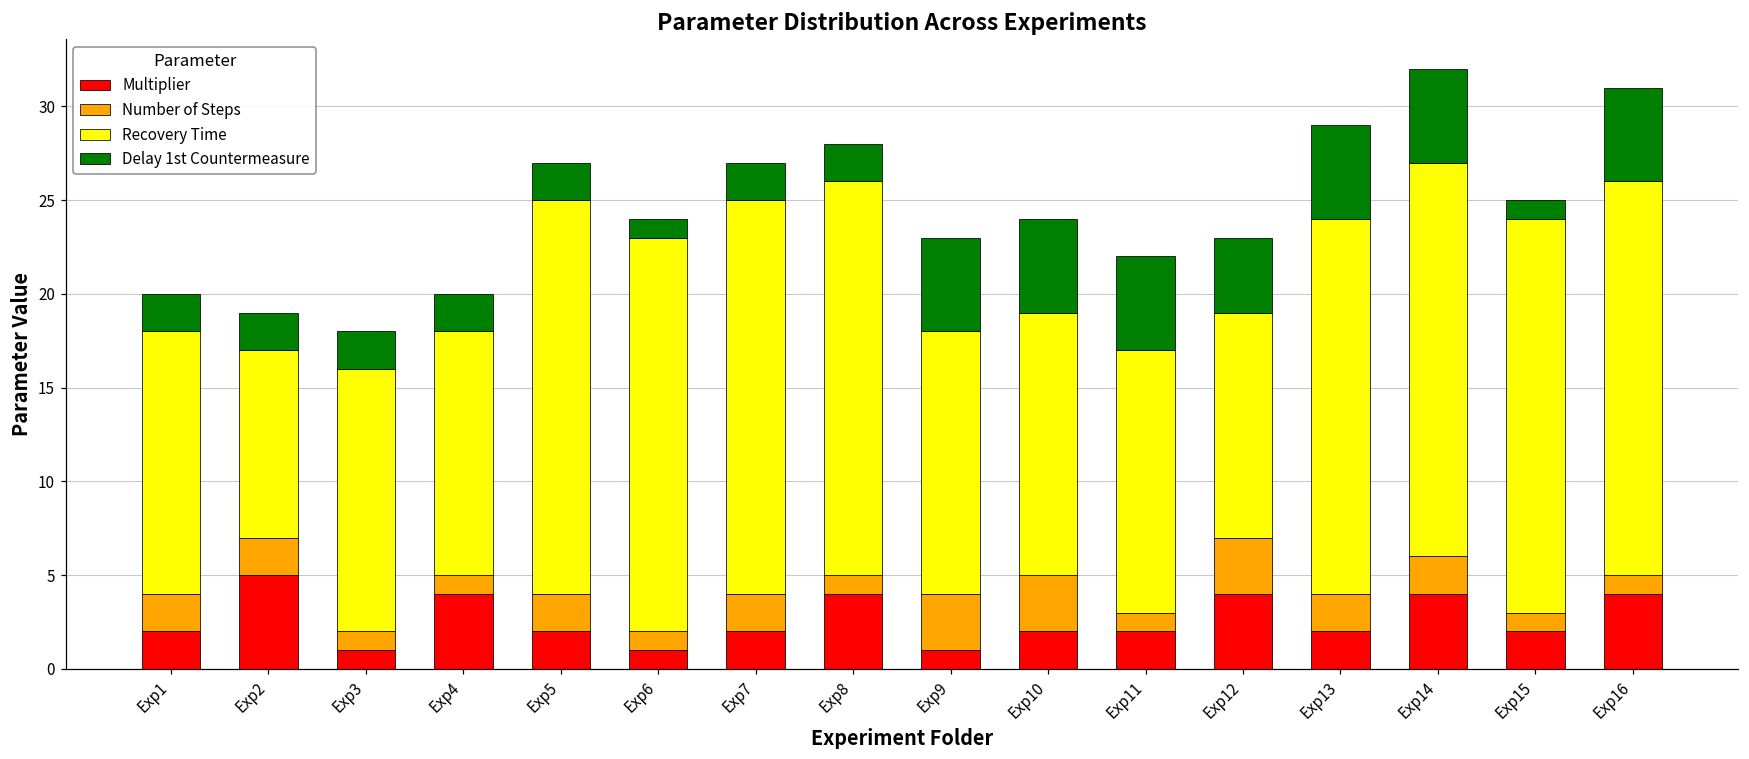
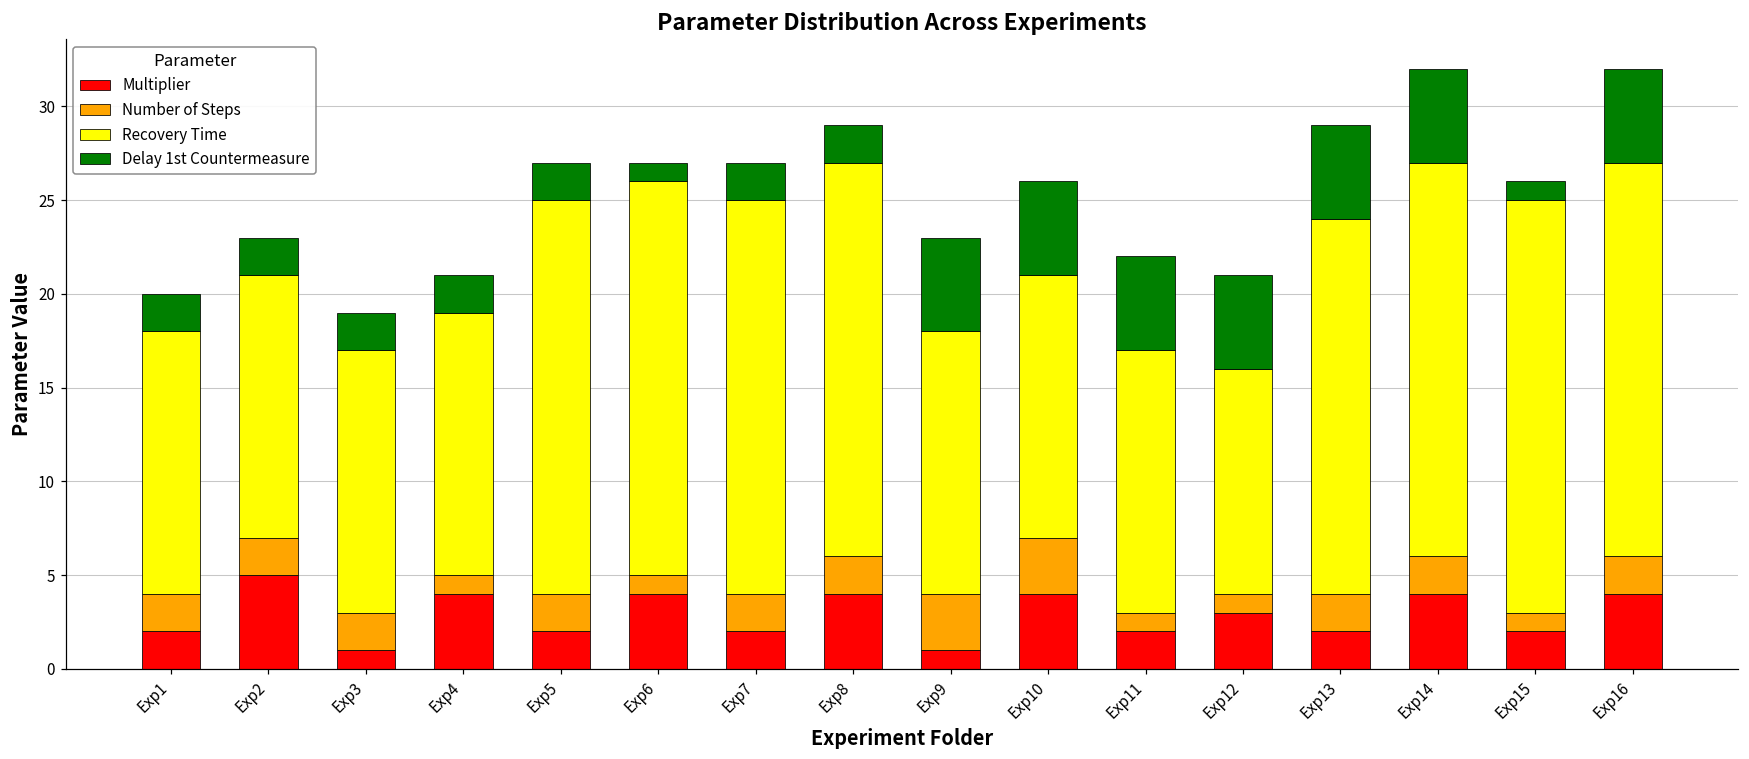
  {
    "Multiplier": {
      "Exp1": 2,
      "Exp2": 5,
      "Exp3": 1,
      "Exp4": 4,
      "Exp5": 2,
-     "Exp6": 1,
+     "Exp6": 4,
      "Exp7": 2,
      "Exp8": 4,
      "Exp9": 1,
-     "Exp10": 2,
+     "Exp10": 4,
      "Exp11": 2,
-     "Exp12": 4,
+     "Exp12": 3,
      "Exp13": 2,
      "Exp14": 4,
      "Exp15": 2,
      "Exp16": 4
    },
    "Number of Steps": {
      "Exp1": 2,
      "Exp2": 2,
-     "Exp3": 1,
+     "Exp3": 2,
      "Exp4": 1,
      "Exp5": 2,
      "Exp6": 1,
      "Exp7": 2,
-     "Exp8": 1,
+     "Exp8": 2,
      "Exp9": 3,
      "Exp10": 3,
      "Exp11": 1,
-     "Exp12": 3,
+     "Exp12": 1,
      "Exp13": 2,
      "Exp14": 2,
      "Exp15": 1,
-     "Exp16": 1
+     "Exp16": 2
    },
    "Recovery Time": {
      "Exp1": 14,
-     "Exp2": 10,
+     "Exp2": 14,
      "Exp3": 14,
-     "Exp4": 13,
+     "Exp4": 14,
      "Exp5": 21,
      "Exp6": 21,
      "Exp7": 21,
      "Exp8": 21,
      "Exp9": 14,
      "Exp10": 14,
      "Exp11": 14,
      "Exp12": 12,
      "Exp13": 20,
      "Exp14": 21,
-     "Exp15": 21,
+     "Exp15": 22,
      "Exp16": 21
    },
    "Delay 1st Countermeasure": {
      "Exp1": 2,
      "Exp2": 2,
      "Exp3": 2,
      "Exp4": 2,
      "Exp5": 2,
      "Exp6": 1,
      "Exp7": 2,
      "Exp8": 2,
      "Exp9": 5,
      "Exp10": 5,
      "Exp11": 5,
-     "Exp12": 4,
+     "Exp12": 5,
      "Exp13": 5,
      "Exp14": 5,
      "Exp15": 1,
      "Exp16": 5
    }
  }
